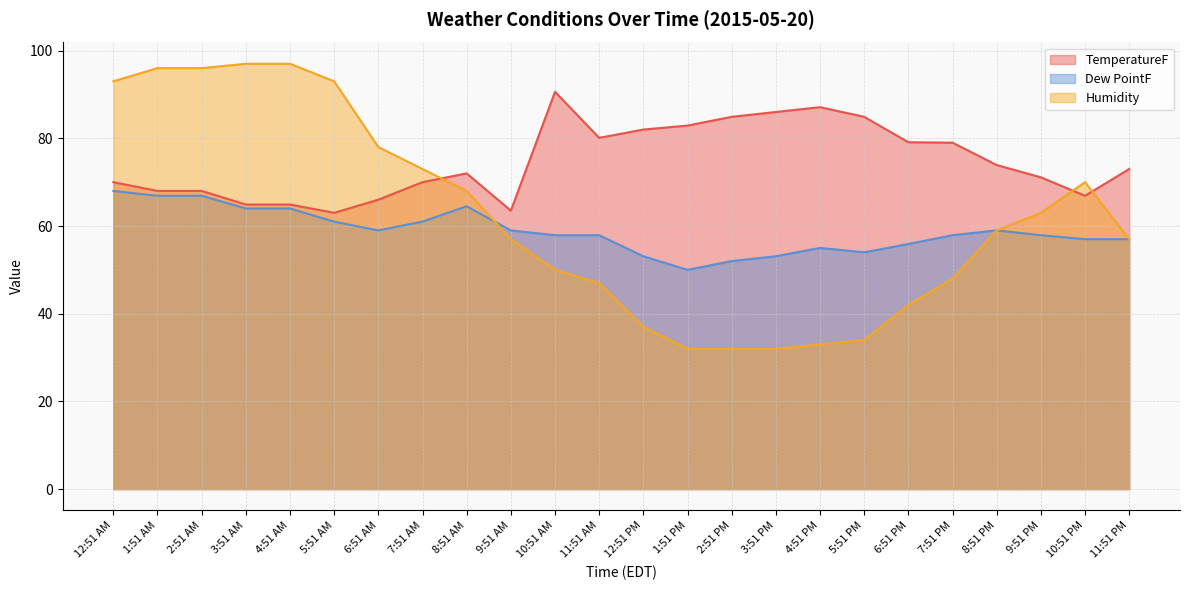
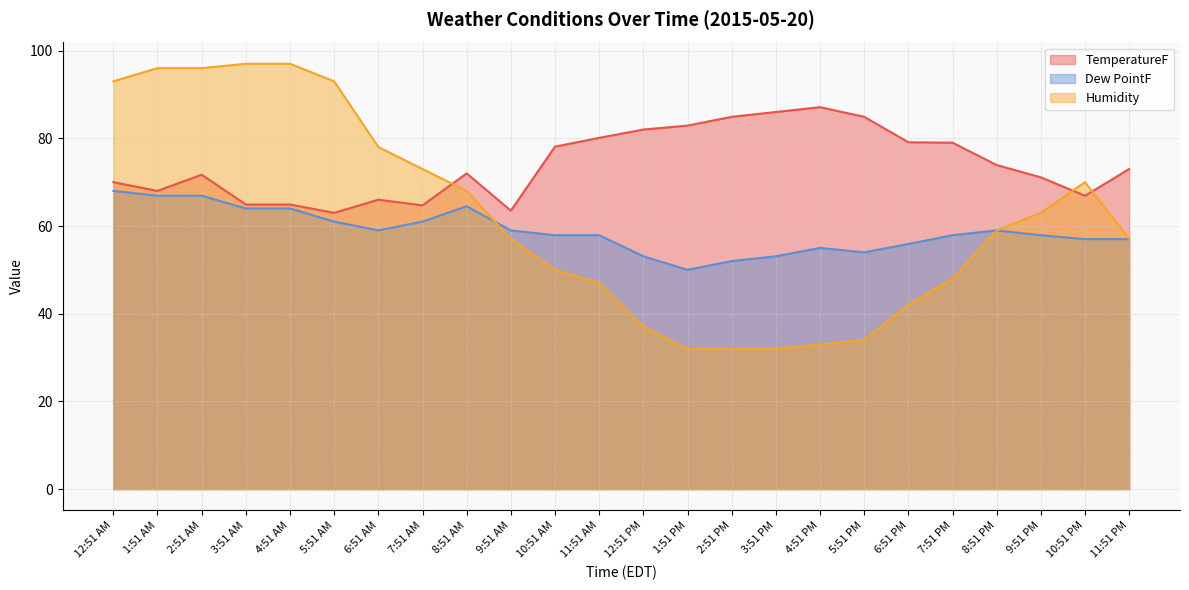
  {
    "TemperatureF": {
      "12:51 AM": 70,
      "1:51 AM": 68,
-     "2:51 AM": 68,
+     "2:51 AM": 72,
      "3:51 AM": 65,
      "4:51 AM": 65,
      "5:51 AM": 63,
      "6:51 AM": 66,
-     "7:51 AM": 70,
+     "7:51 AM": 65,
      "8:51 AM": 72,
      "9:51 AM": 64,
-     "10:51 AM": 91,
+     "10:51 AM": 78,
      "11:51 AM": 80,
      "12:51 PM": 82,
      "1:51 PM": 83,
      "2:51 PM": 85,
      "3:51 PM": 86,
      "4:51 PM": 87,
      "5:51 PM": 85,
      "6:51 PM": 79,
      "7:51 PM": 79,
      "8:51 PM": 74,
      "9:51 PM": 71,
      "10:51 PM": 67,
      "11:51 PM": 73
    },
    "Dew PointF": {
      "12:51 AM": 68,
      "1:51 AM": 67,
      "2:51 AM": 67,
      "3:51 AM": 64,
      "4:51 AM": 64,
      "5:51 AM": 61,
      "6:51 AM": 59,
      "7:51 AM": 61,
      "8:51 AM": 65,
      "9:51 AM": 59,
      "10:51 AM": 58,
      "11:51 AM": 58,
      "12:51 PM": 53,
      "1:51 PM": 50,
      "2:51 PM": 52,
      "3:51 PM": 53,
      "4:51 PM": 55,
      "5:51 PM": 54,
      "6:51 PM": 56,
      "7:51 PM": 58,
      "9:51 PM": 58,
      "10:51 PM": 57
    },
    "Humidity": {
      "12:51 AM": 93,
      "1:51 AM": 96,
      "2:51 AM": 96,
      "3:51 AM": 97,
      "4:51 AM": 97,
      "5:51 AM": 93,
      "6:51 AM": 78,
      "7:51 AM": 73,
      "8:51 AM": 68,
      "9:51 AM": 57,
      "10:51 AM": 50,
      "11:51 AM": 47,
      "12:51 PM": 37,
      "1:51 PM": 32,
      "2:51 PM": 32,
      "3:51 PM": 32,
      "4:51 PM": 33,
      "5:51 PM": 34,
      "6:51 PM": 42,
      "7:51 PM": 48,
      "9:51 PM": 63,
      "10:51 PM": 70
    }
  }
